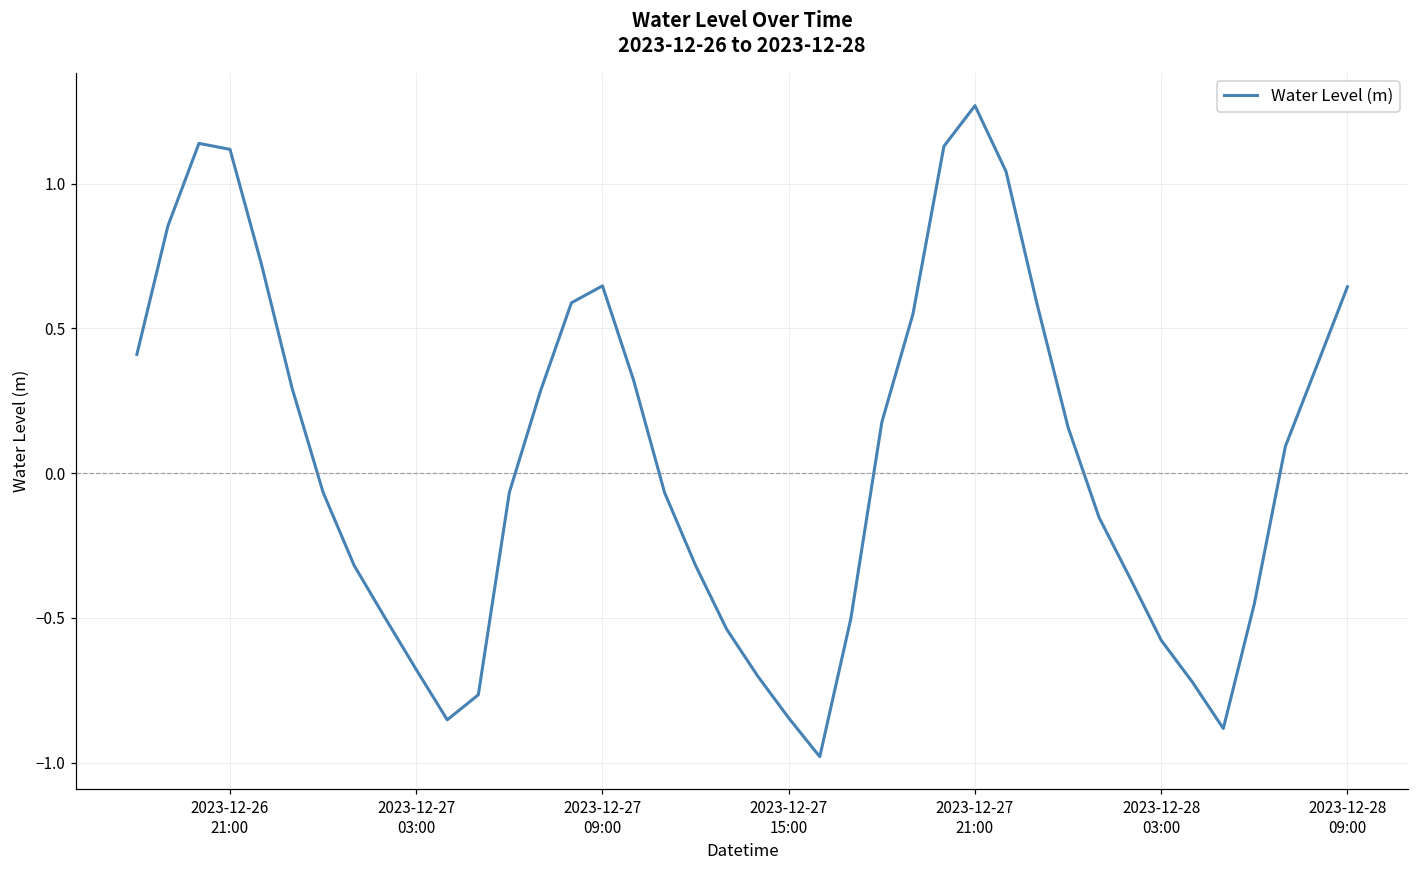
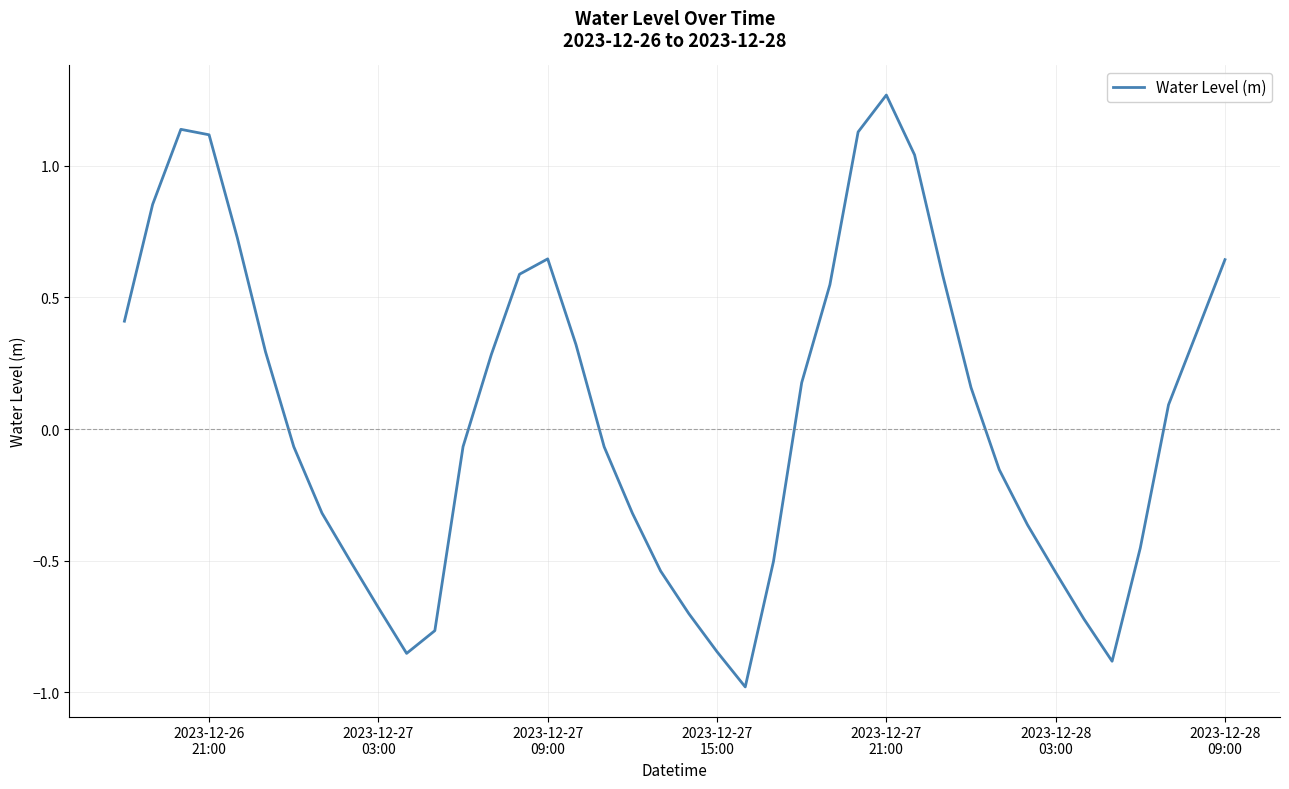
  {
    "2023-12-26 21:00": 1.12,
    "2023-12-27 03:00": -0.68,
    "2023-12-27 09:00": 0.65,
    "2023-12-27 15:00": -0.85,
    "2023-12-27 21:00": 1.27,
-   "2023-12-28 03:00": -0.58,
+   "2023-12-28 03:00": -0.54,
    "2023-12-28 09:00": 0.64
  }
